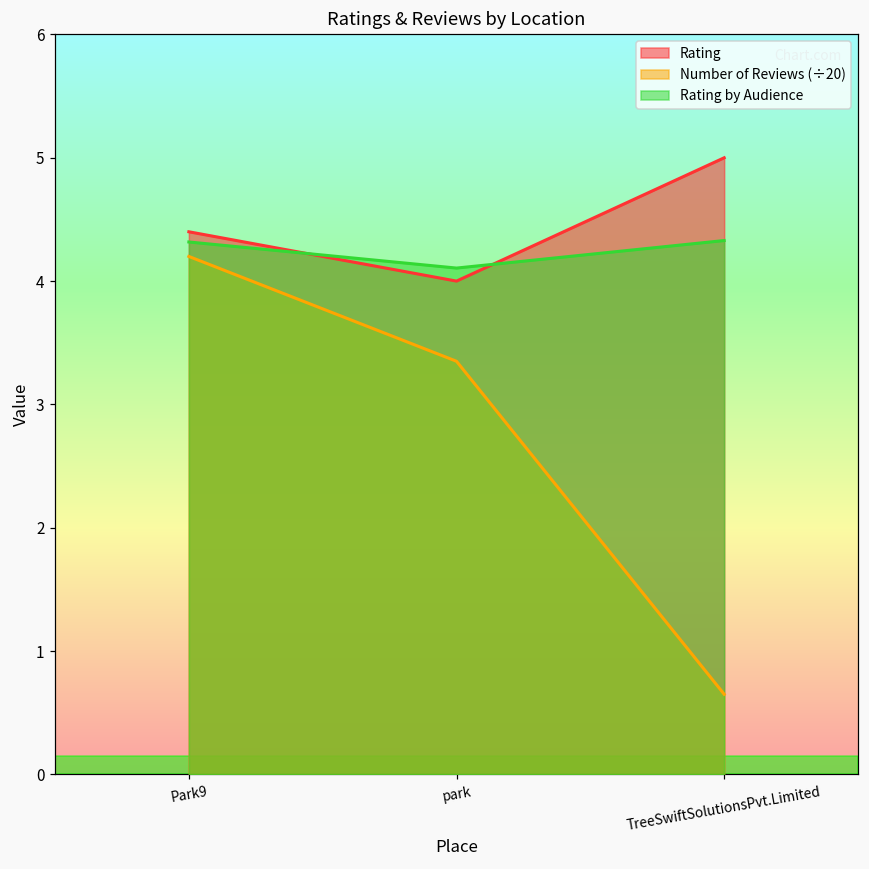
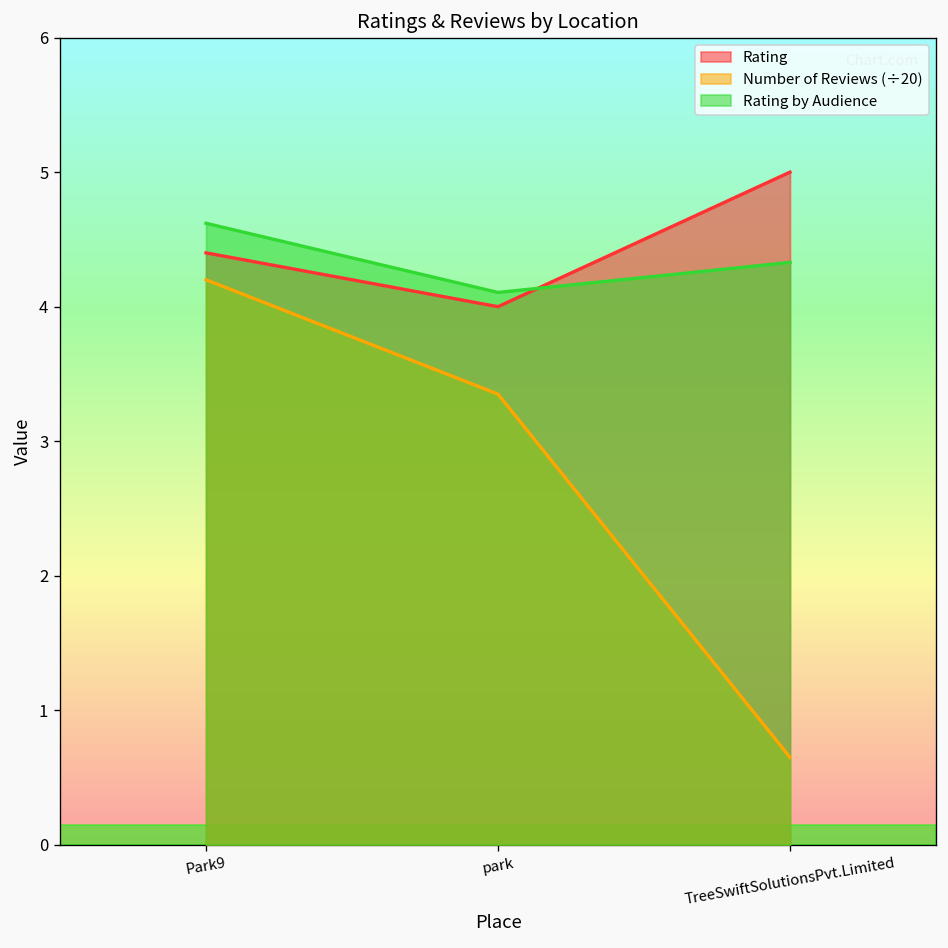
  {
    "Rating": {
      "Park9": 4.40,
      "park": 4.00,
      "TreeSwiftSolutionsPvt.Limited": 5.00
    },
    "Number of Reviews (÷20)": {
      "Park9": 4.20,
      "park": 3.35,
      "TreeSwiftSolutionsPvt.Limited": 0.65
    },
    "Rating by Audience": {
-     "Park9": 4.32,
+     "Park9": 4.62,
      "park": 4.11,
      "TreeSwiftSolutionsPvt.Limited": 4.33
    }
  }
